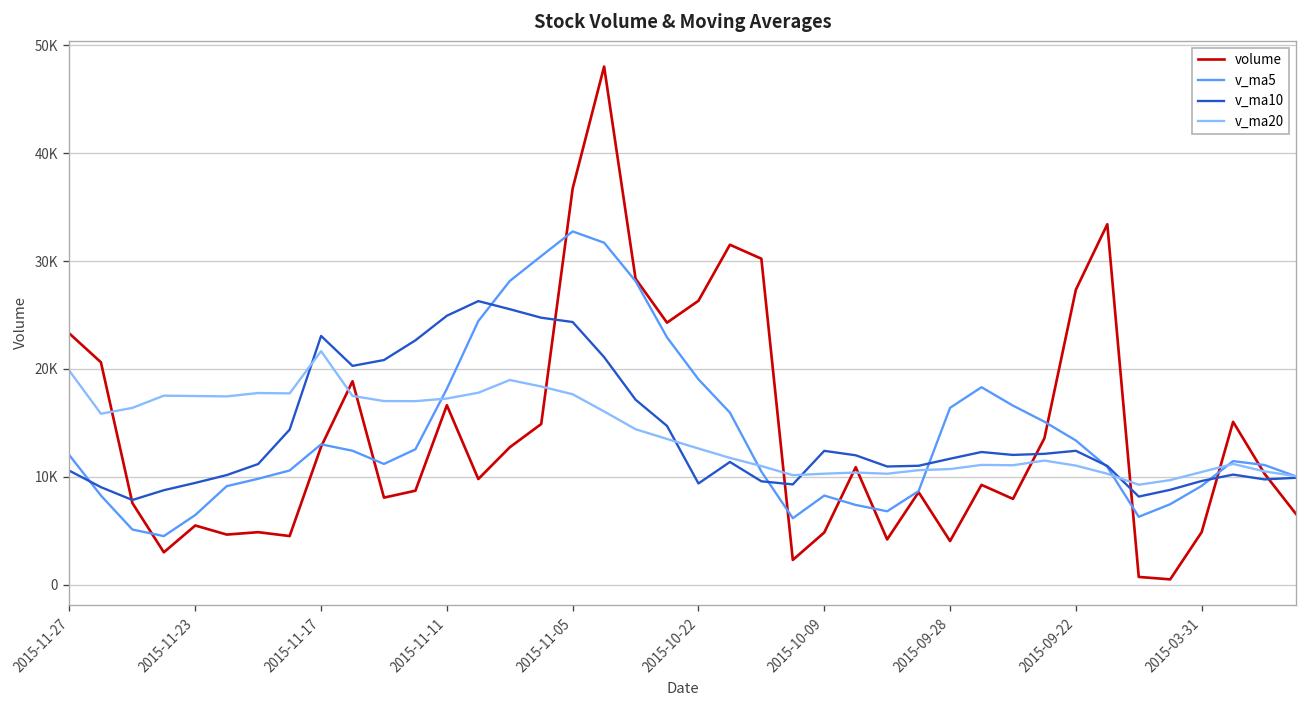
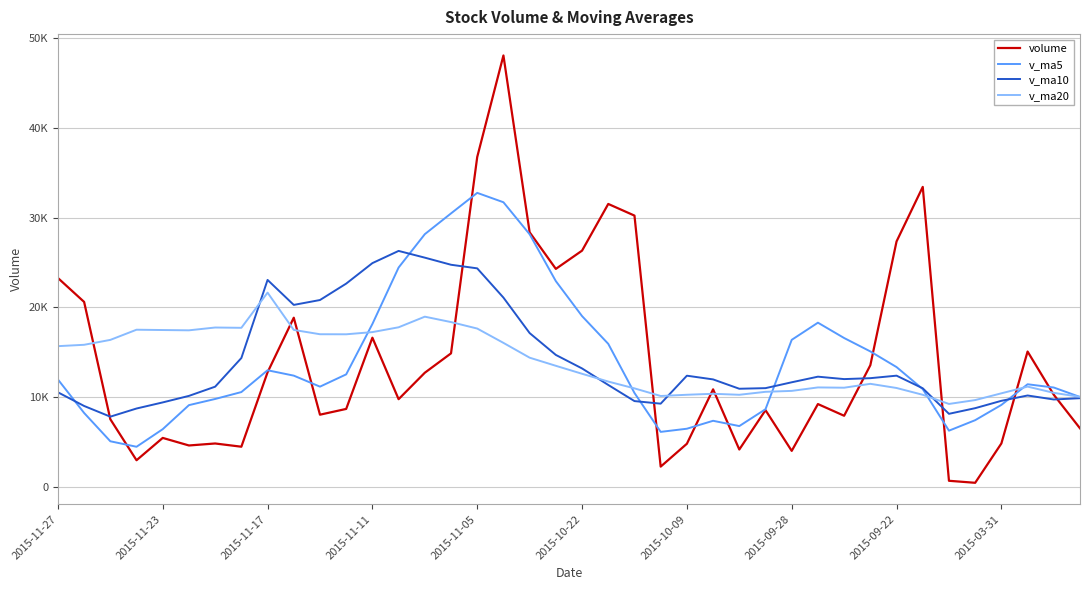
  {
    "volume": {
      "2015-11-27": 23000,
      "2015-11-23": 5000,
      "2015-11-11": 17000,
      "2015-11-05": 37000,
      "2015-10-22": 26000,
      "2015-10-09": 5000,
      "2015-09-28": 4000,
      "2015-09-22": 27000,
      "2015-03-31": 5000
    },
    "v_ma5": {
      "2015-11-27": 12000,
      "2015-11-23": 6000,
      "2015-11-11": 18000,
      "2015-11-05": 33000,
      "2015-10-22": 19000,
-     "2015-10-09": 8000,
+     "2015-10-09": 7000,
      "2015-09-28": 16000,
      "2015-09-22": 13000,
      "2015-03-31": 9000
    },
    "v_ma10": {
      "2015-11-27": 11000,
      "2015-11-23": 9000,
      "2015-11-17": 23000,
      "2015-11-11": 25000,
      "2015-11-05": 24000,
-     "2015-10-22": 9000,
+     "2015-10-22": 13000,
      "2015-10-09": 12000,
      "2015-09-28": 12000,
      "2015-09-22": 12000,
      "2015-03-31": 10000
    },
    "v_ma20": {
-     "2015-11-27": 20000,
+     "2015-11-27": 16000,
      "2015-11-23": 17000,
      "2015-11-17": 22000,
      "2015-11-11": 17000,
      "2015-11-05": 18000,
      "2015-10-22": 13000,
      "2015-10-09": 10000,
      "2015-09-28": 11000,
      "2015-09-22": 11000,
      "2015-03-31": 10000
    }
  }
